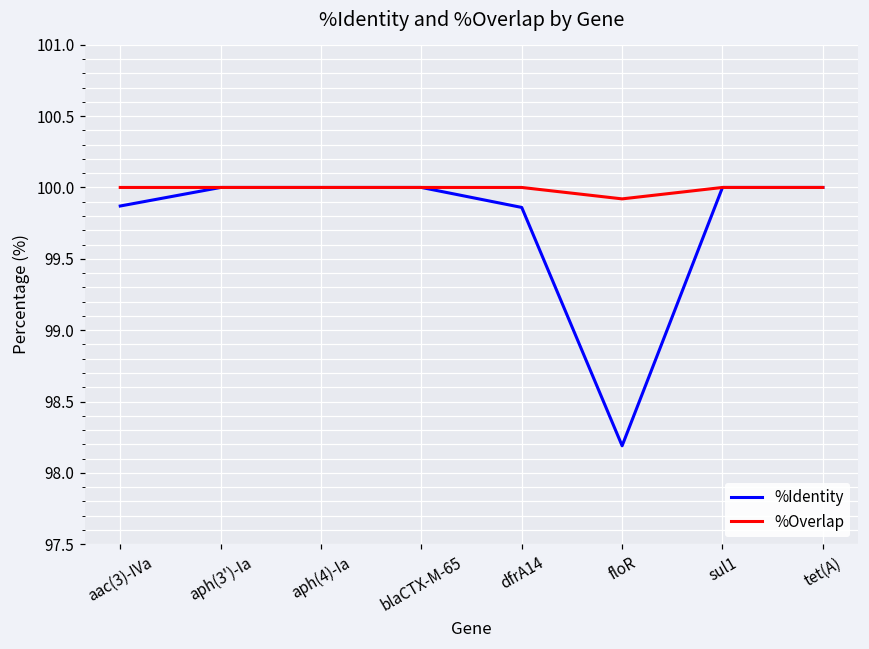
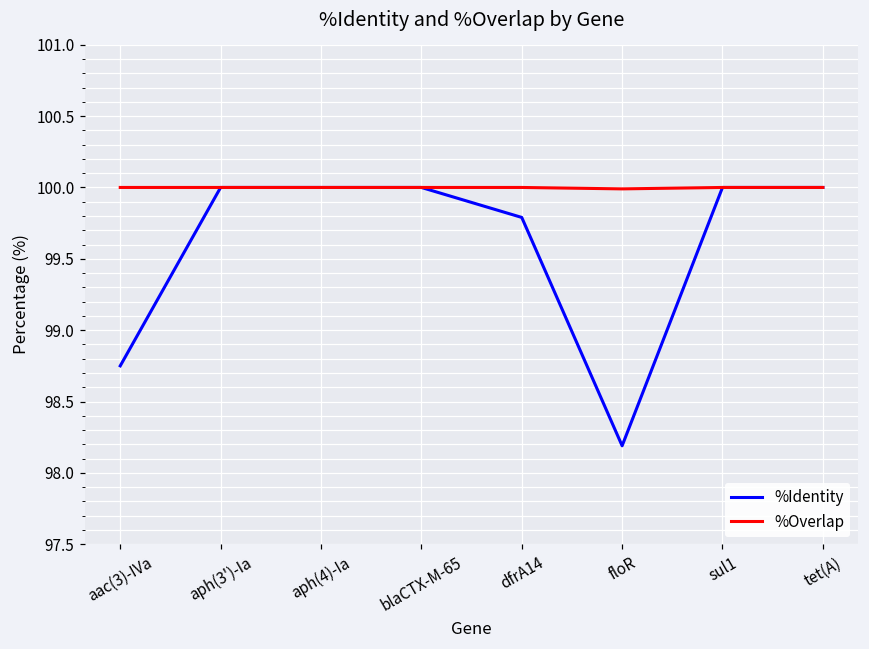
  {
    "%Identity": {
-     "aac(3)-IVa": 99.87,
-     "dfrA14": 99.86,
+     "aac(3)-IVa": 98.75,
+     "dfrA14": 99.79,
      "floR": 98.19
    },
    "%Overlap": {
      "aac(3)-IVa": 100.00,
      "dfrA14": 100.00,
-     "floR": 99.92
+     "floR": 99.99
    }
  }
